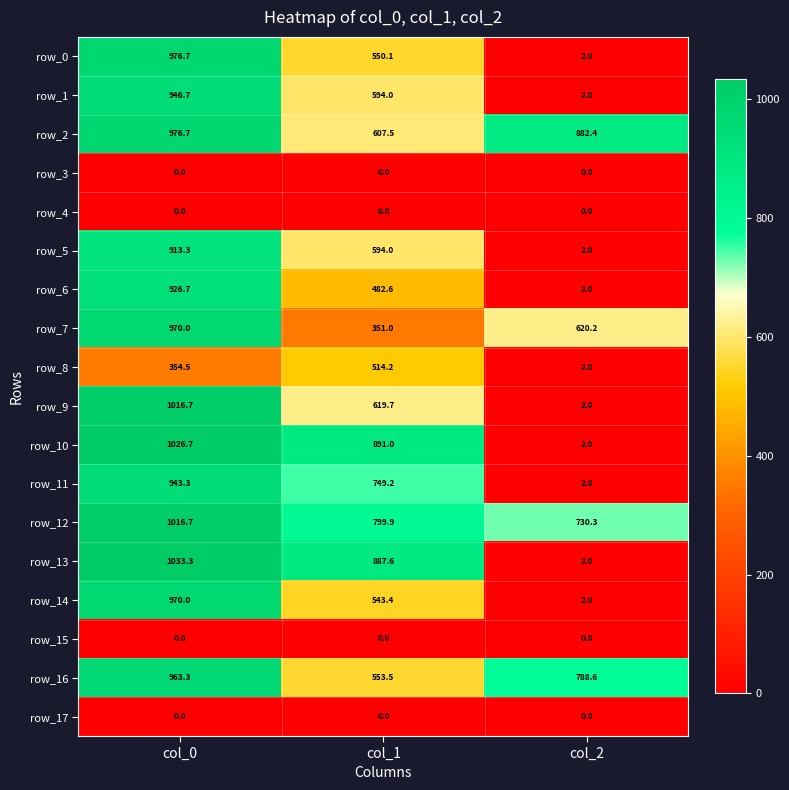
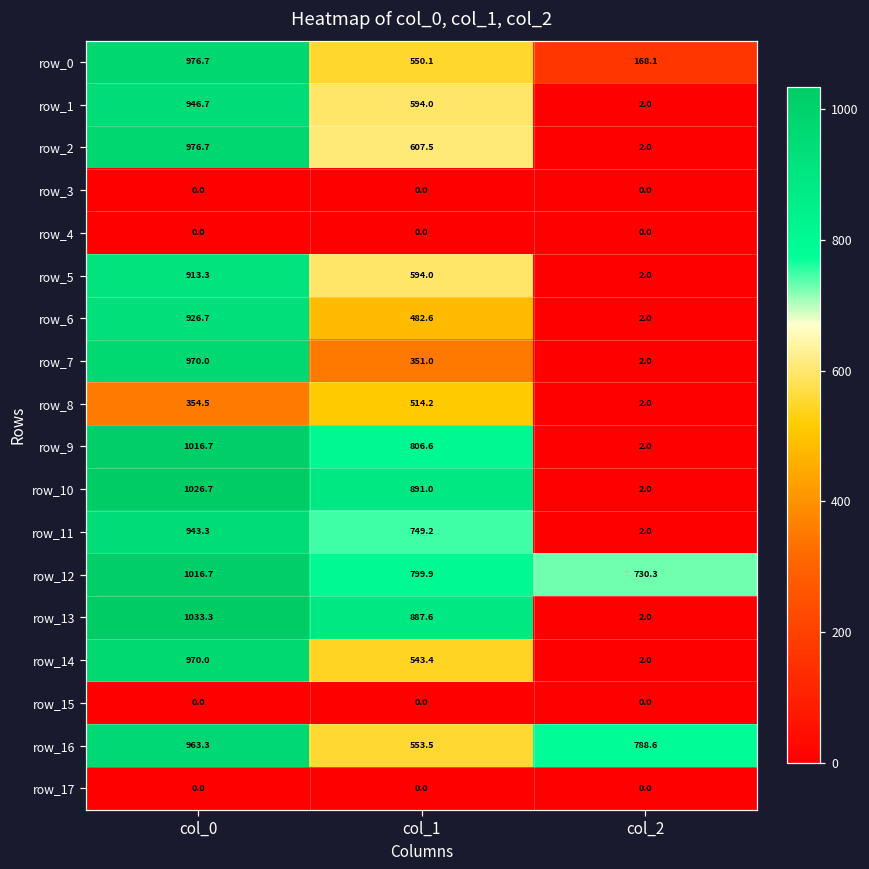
  {
    "row_0": {
      "col_0": 976.7,
      "col_1": 550.1,
-     "col_2": 2.0
+     "col_2": 168.1
    },
    "row_1": {
      "col_0": 946.7,
      "col_1": 594.0,
      "col_2": 2.0
    },
    "row_2": {
      "col_0": 976.7,
      "col_1": 607.5,
-     "col_2": 882.4
+     "col_2": 2.0
    },
    "row_3": {
      "col_0": 0.0,
      "col_1": 0.0,
      "col_2": 0.0
    },
    "row_4": {
      "col_0": 0.0,
      "col_1": 0.0,
      "col_2": 0.0
    },
    "row_5": {
      "col_0": 913.3,
      "col_1": 594.0,
      "col_2": 2.0
    },
    "row_6": {
      "col_0": 926.7,
      "col_1": 482.6,
      "col_2": 2.0
    },
    "row_7": {
      "col_0": 970.0,
      "col_1": 351.0,
-     "col_2": 620.2
+     "col_2": 2.0
    },
    "row_8": {
      "col_0": 354.5,
      "col_1": 514.2,
      "col_2": 2.0
    },
    "row_9": {
      "col_0": 1016.7,
-     "col_1": 619.7,
+     "col_1": 806.6,
      "col_2": 2.0
    },
    "row_10": {
      "col_0": 1026.7,
      "col_1": 891.0,
      "col_2": 2.0
    },
    "row_11": {
      "col_0": 943.3,
      "col_1": 749.2,
      "col_2": 2.0
    },
    "row_12": {
      "col_0": 1016.7,
      "col_1": 799.9,
      "col_2": 730.3
    },
    "row_13": {
      "col_0": 1033.3,
      "col_1": 887.6,
      "col_2": 2.0
    },
    "row_14": {
      "col_0": 970.0,
      "col_1": 543.4,
      "col_2": 2.0
    },
    "row_15": {
      "col_0": 0.0,
      "col_1": 0.0,
      "col_2": 0.0
    },
    "row_16": {
      "col_0": 963.3,
      "col_1": 553.5,
      "col_2": 788.6
    },
    "row_17": {
      "col_0": 0.0,
      "col_1": 0.0,
      "col_2": 0.0
    }
  }
